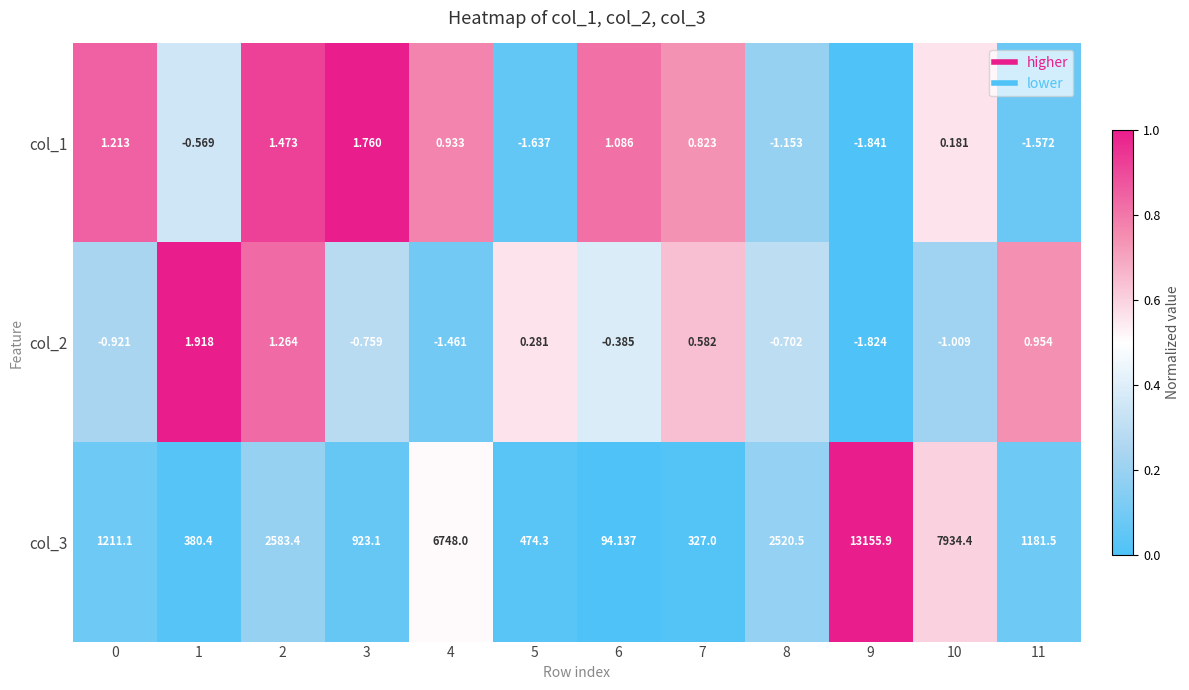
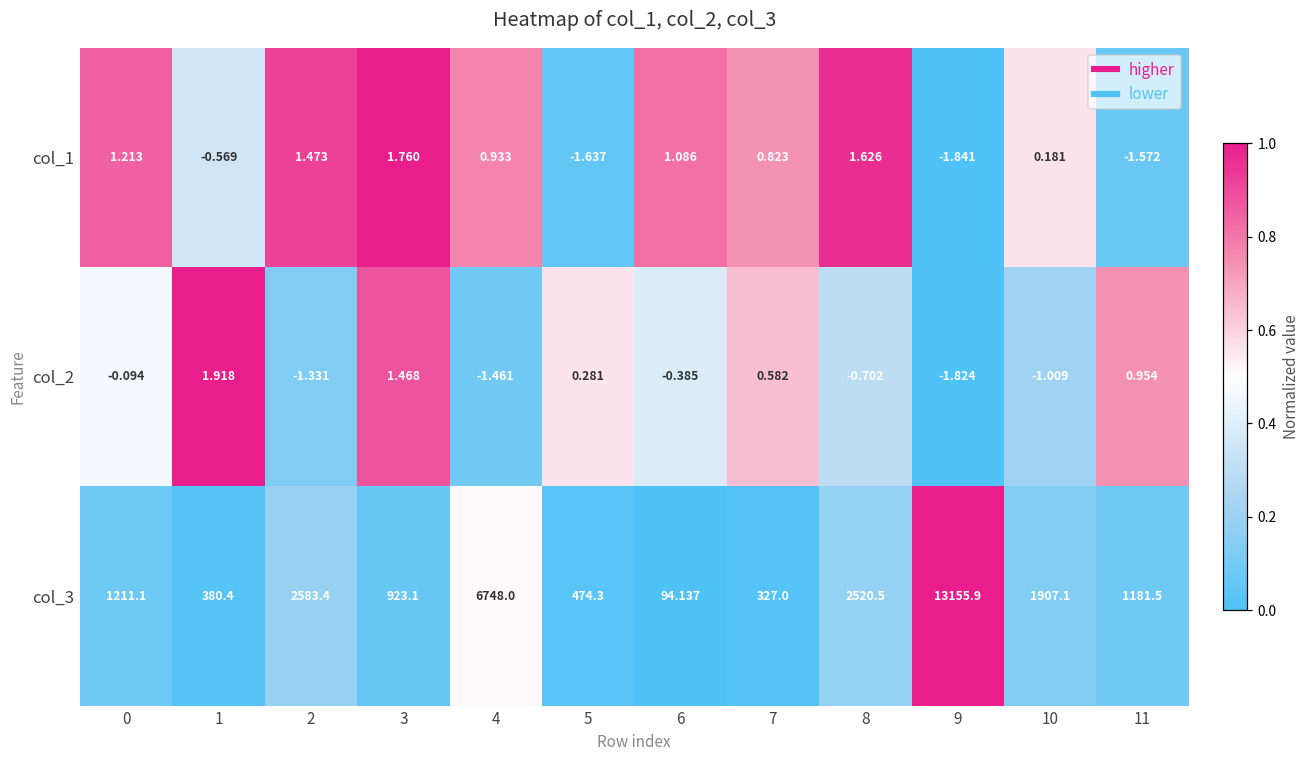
  {
    "col_1": {
      "0": 1.213,
      "1": -0.569,
      "2": 1.473,
      "3": 1.760,
      "4": 0.933,
      "5": -1.637,
      "6": 1.086,
      "7": 0.823,
-     "8": -1.153,
+     "8": 1.626,
      "9": -1.841,
      "10": 0.181,
      "11": -1.572
    },
    "col_2": {
-     "0": -0.921,
+     "0": -0.094,
      "1": 1.918,
-     "2": 1.264,
-     "3": -0.759,
+     "2": -1.331,
+     "3": 1.468,
      "4": -1.461,
      "5": 0.281,
      "6": -0.385,
      "7": 0.582,
      "8": -0.702,
      "9": -1.824,
      "10": -1.009,
      "11": 0.954
    },
    "col_3": {
      "0": 1211.1,
      "1": 380.4,
      "2": 2583.4,
      "3": 923.1,
      "4": 6748.0,
      "5": 474.3,
      "6": 94.137,
      "7": 327.0,
      "8": 2520.5,
      "9": 13155.9,
-     "10": 7934.4,
+     "10": 1907.1,
      "11": 1181.5
    }
  }
